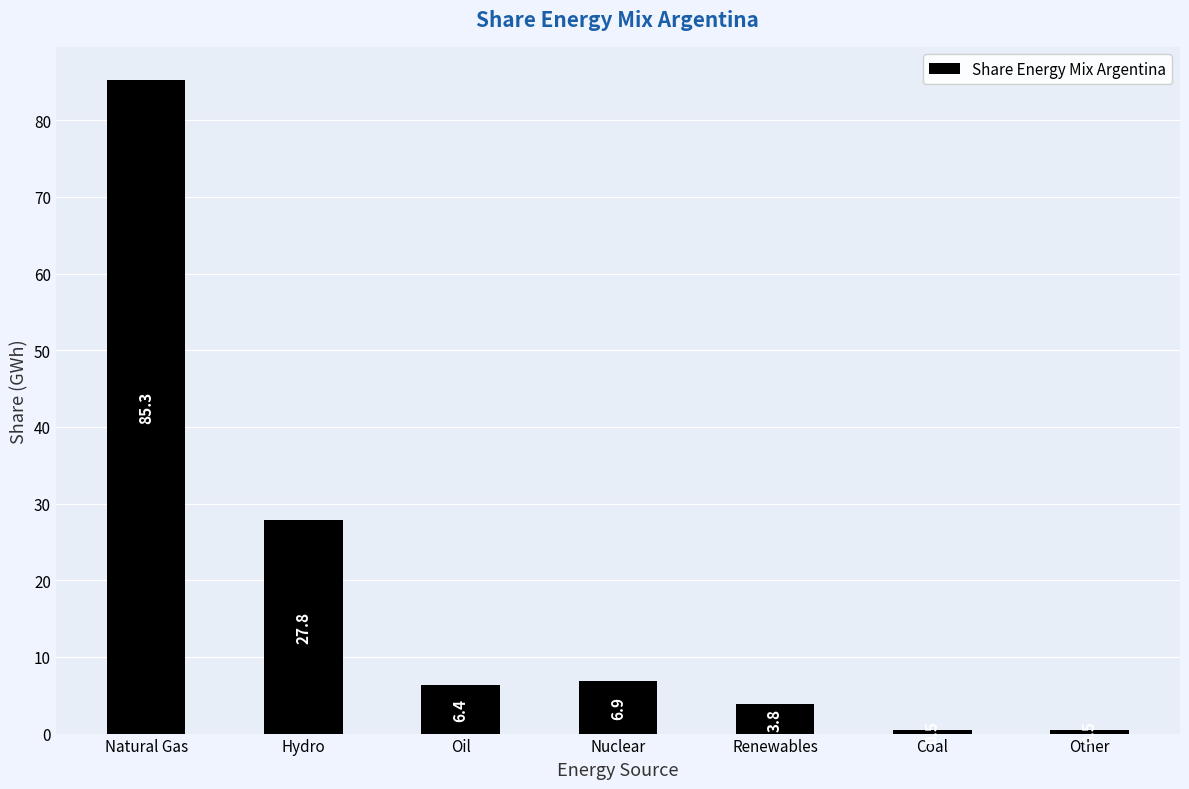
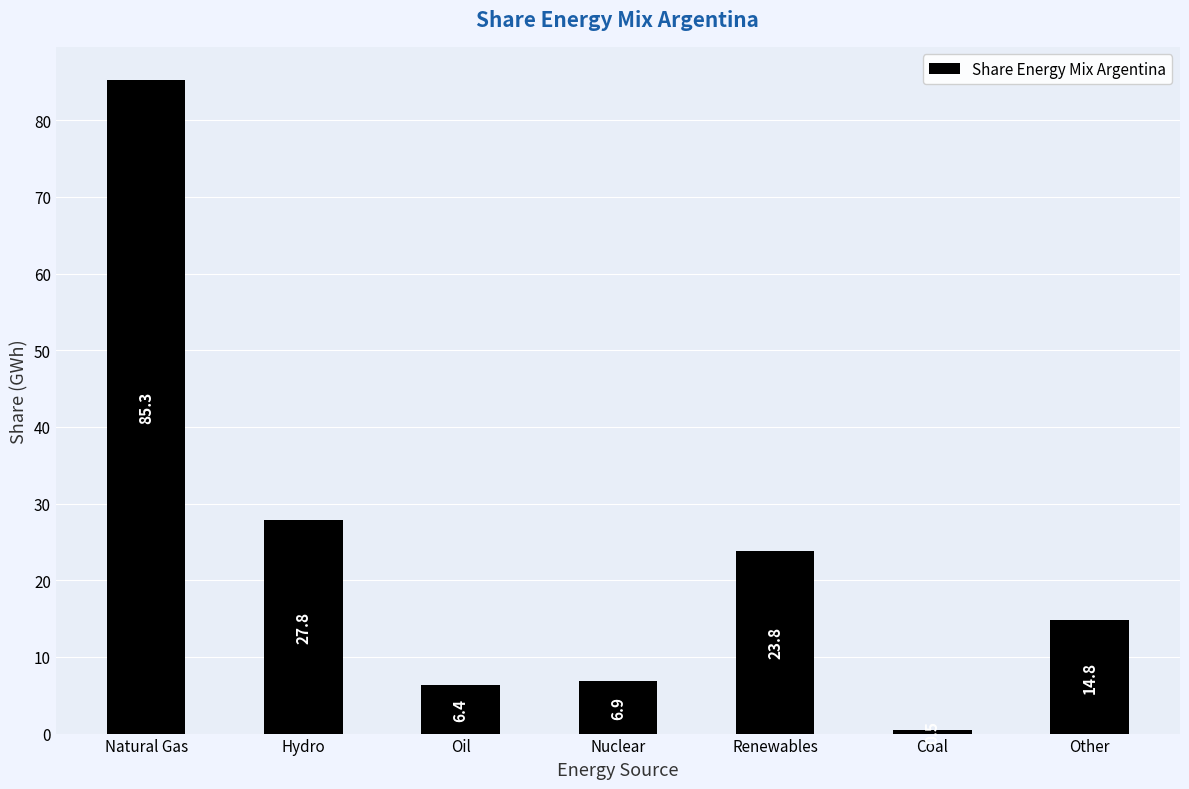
  {
    "Natural Gas": 85.3,
    "Hydro": 27.8,
    "Oil": 6.4,
    "Nuclear": 6.9,
-   "Renewables": 3.8,
-   "Other": 1
+   "Renewables": 23.8,
+   "Other": 15
  }
